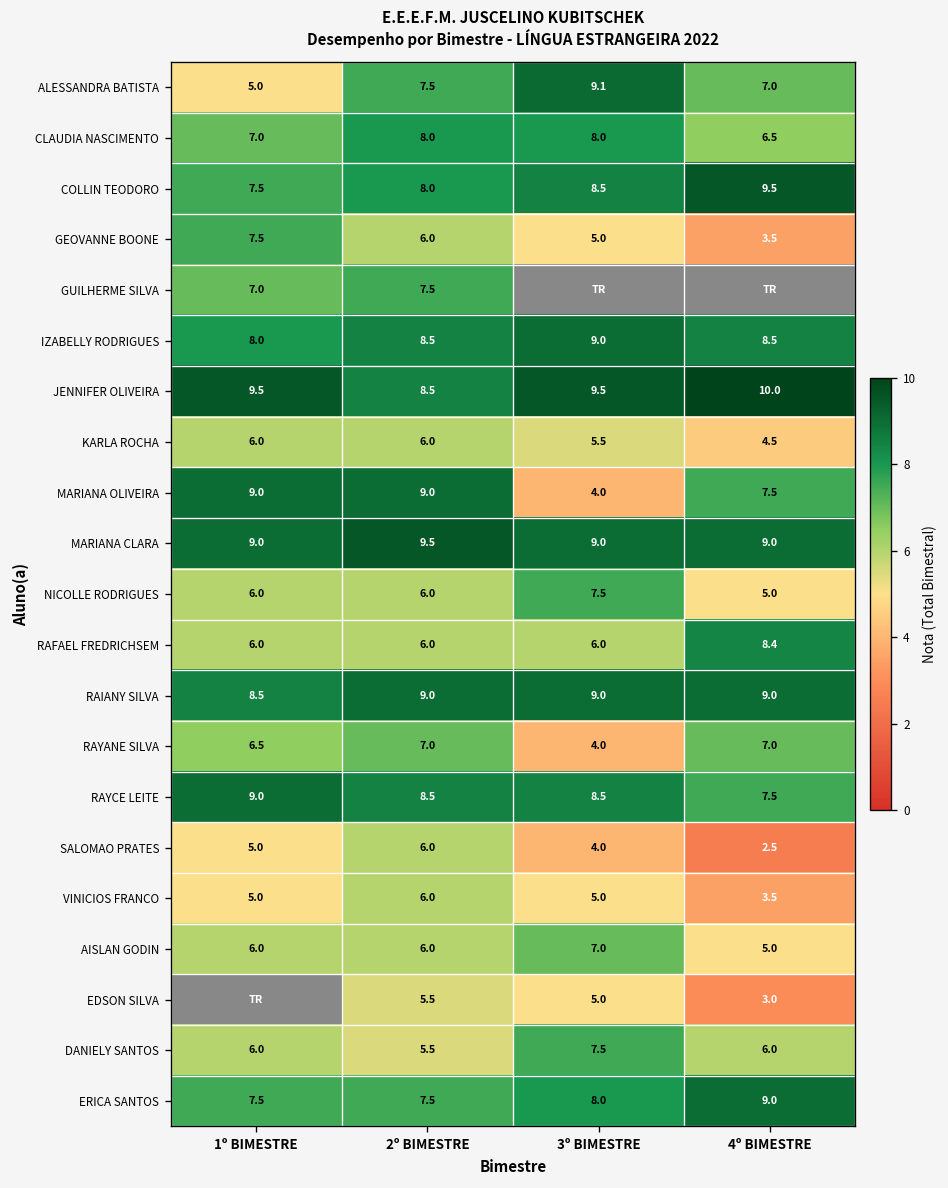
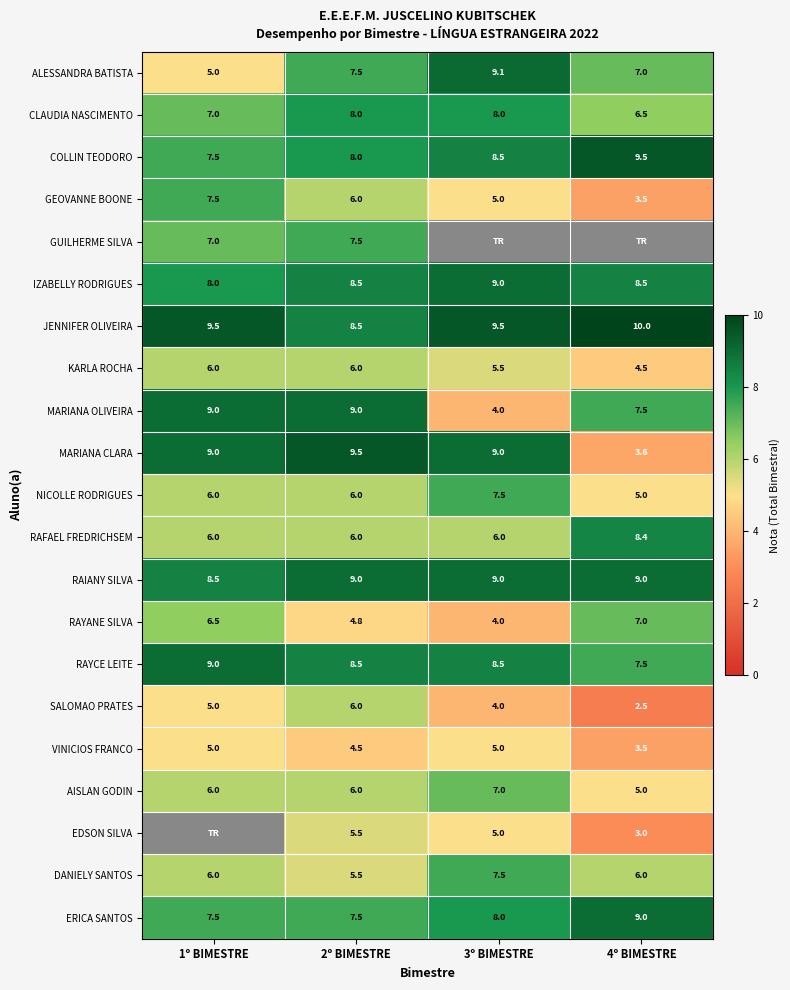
  {
    "ALESSANDRA BATISTA": {
      "1º BIMESTRE": 5.0,
      "2º BIMESTRE": 7.5,
      "3º BIMESTRE": 9.1,
      "4º BIMESTRE": 7.0
    },
    "CLAUDIA NASCIMENTO": {
      "1º BIMESTRE": 7.0,
      "2º BIMESTRE": 8.0,
      "3º BIMESTRE": 8.0,
      "4º BIMESTRE": 6.5
    },
    "COLLIN TEODORO": {
      "1º BIMESTRE": 7.5,
      "2º BIMESTRE": 8.0,
      "3º BIMESTRE": 8.5,
      "4º BIMESTRE": 9.5
    },
    "GEOVANNE BOONE": {
      "1º BIMESTRE": 7.5,
      "2º BIMESTRE": 6.0,
      "3º BIMESTRE": 5.0,
      "4º BIMESTRE": 3.5
    },
    "GUILHERME SILVA": {
      "1º BIMESTRE": 7.0,
      "2º BIMESTRE": 7.5
    },
    "IZABELLY RODRIGUES": {
      "1º BIMESTRE": 8.0,
      "2º BIMESTRE": 8.5,
      "3º BIMESTRE": 9.0,
      "4º BIMESTRE": 8.5
    },
    "JENNIFER OLIVEIRA": {
      "1º BIMESTRE": 9.5,
      "2º BIMESTRE": 8.5,
      "3º BIMESTRE": 9.5,
      "4º BIMESTRE": 10.0
    },
    "KARLA ROCHA": {
      "1º BIMESTRE": 6.0,
      "2º BIMESTRE": 6.0,
      "3º BIMESTRE": 5.5,
      "4º BIMESTRE": 4.5
    },
    "MARIANA OLIVEIRA": {
      "1º BIMESTRE": 9.0,
      "2º BIMESTRE": 9.0,
      "3º BIMESTRE": 4.0,
      "4º BIMESTRE": 7.5
    },
    "MARIANA CLARA": {
      "1º BIMESTRE": 9.0,
      "2º BIMESTRE": 9.5,
      "3º BIMESTRE": 9.0,
-     "4º BIMESTRE": 9.0
+     "4º BIMESTRE": 3.6
    },
    "NICOLLE RODRIGUES": {
      "1º BIMESTRE": 6.0,
      "2º BIMESTRE": 6.0,
      "3º BIMESTRE": 7.5,
      "4º BIMESTRE": 5.0
    },
    "RAFAEL FREDRICHSEM": {
      "1º BIMESTRE": 6.0,
      "2º BIMESTRE": 6.0,
      "3º BIMESTRE": 6.0,
      "4º BIMESTRE": 8.4
    },
    "RAIANY SILVA": {
      "1º BIMESTRE": 8.5,
      "2º BIMESTRE": 9.0,
      "3º BIMESTRE": 9.0,
      "4º BIMESTRE": 9.0
    },
    "RAYANE SILVA": {
      "1º BIMESTRE": 6.5,
-     "2º BIMESTRE": 7.0,
+     "2º BIMESTRE": 4.8,
      "3º BIMESTRE": 4.0,
      "4º BIMESTRE": 7.0
    },
    "RAYCE LEITE": {
      "1º BIMESTRE": 9.0,
      "2º BIMESTRE": 8.5,
      "3º BIMESTRE": 8.5,
      "4º BIMESTRE": 7.5
    },
    "SALOMAO PRATES": {
      "1º BIMESTRE": 5.0,
      "2º BIMESTRE": 6.0,
      "3º BIMESTRE": 4.0,
      "4º BIMESTRE": 2.5
    },
    "VINICIOS FRANCO": {
      "1º BIMESTRE": 5.0,
-     "2º BIMESTRE": 6.0,
+     "2º BIMESTRE": 4.5,
      "3º BIMESTRE": 5.0,
      "4º BIMESTRE": 3.5
    },
    "AISLAN GODIN": {
      "1º BIMESTRE": 6.0,
      "2º BIMESTRE": 6.0,
      "3º BIMESTRE": 7.0,
      "4º BIMESTRE": 5.0
    },
    "EDSON SILVA": {
      "2º BIMESTRE": 5.5,
      "3º BIMESTRE": 5.0,
      "4º BIMESTRE": 3.0
    },
    "DANIELY SANTOS": {
      "1º BIMESTRE": 6.0,
      "2º BIMESTRE": 5.5,
      "3º BIMESTRE": 7.5,
      "4º BIMESTRE": 6.0
    },
    "ERICA SANTOS": {
      "1º BIMESTRE": 7.5,
      "2º BIMESTRE": 7.5,
      "3º BIMESTRE": 8.0,
      "4º BIMESTRE": 9.0
    }
  }
